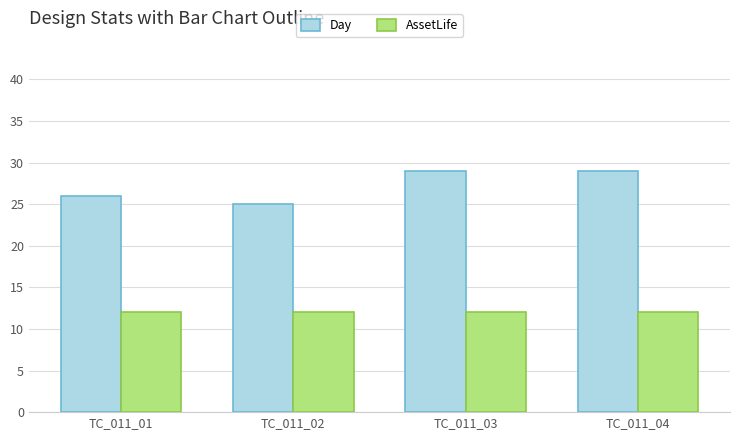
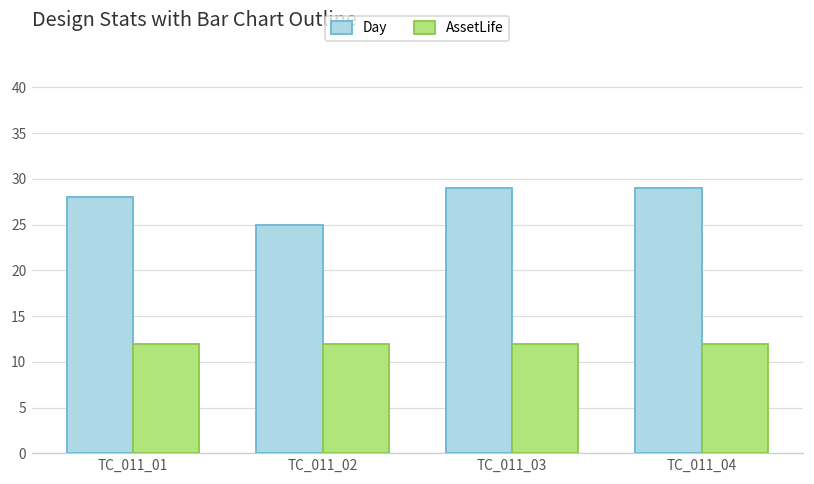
  {
    "Day": {
-     "TC_011_01": 26,
+     "TC_011_01": 28,
      "TC_011_02": 25,
      "TC_011_03": 29,
      "TC_011_04": 29
    },
    "AssetLife": {
      "TC_011_01": 12,
      "TC_011_02": 12,
      "TC_011_03": 12,
      "TC_011_04": 12
    }
  }
